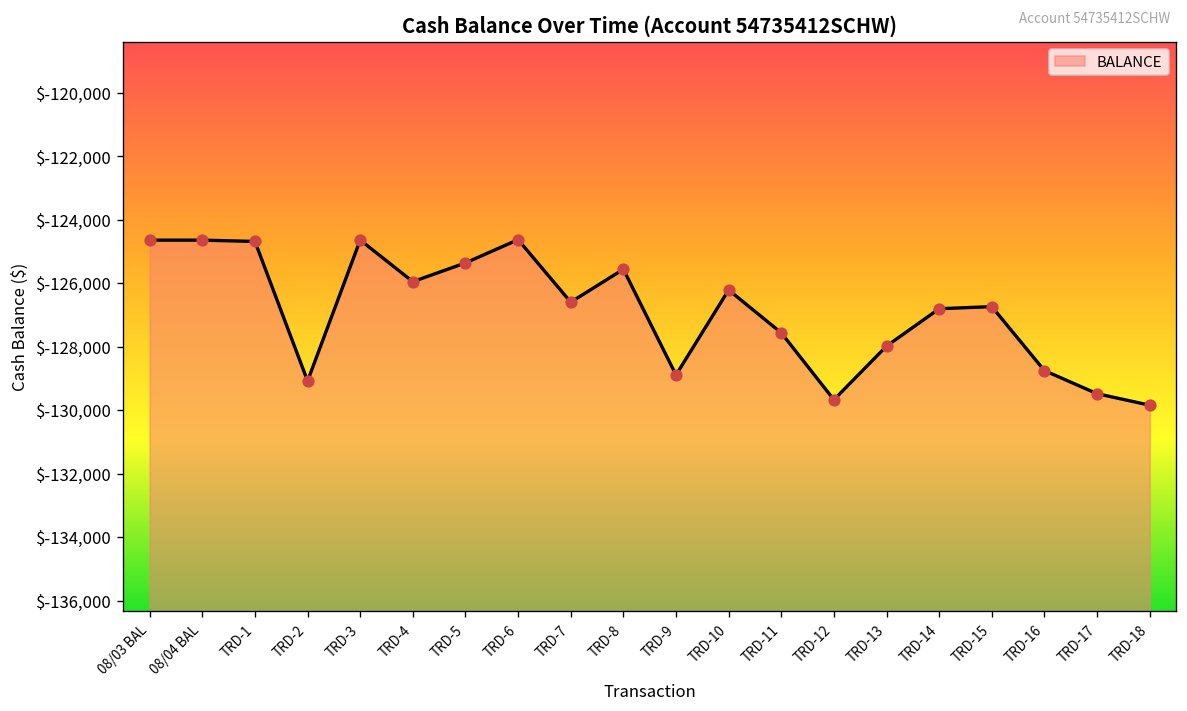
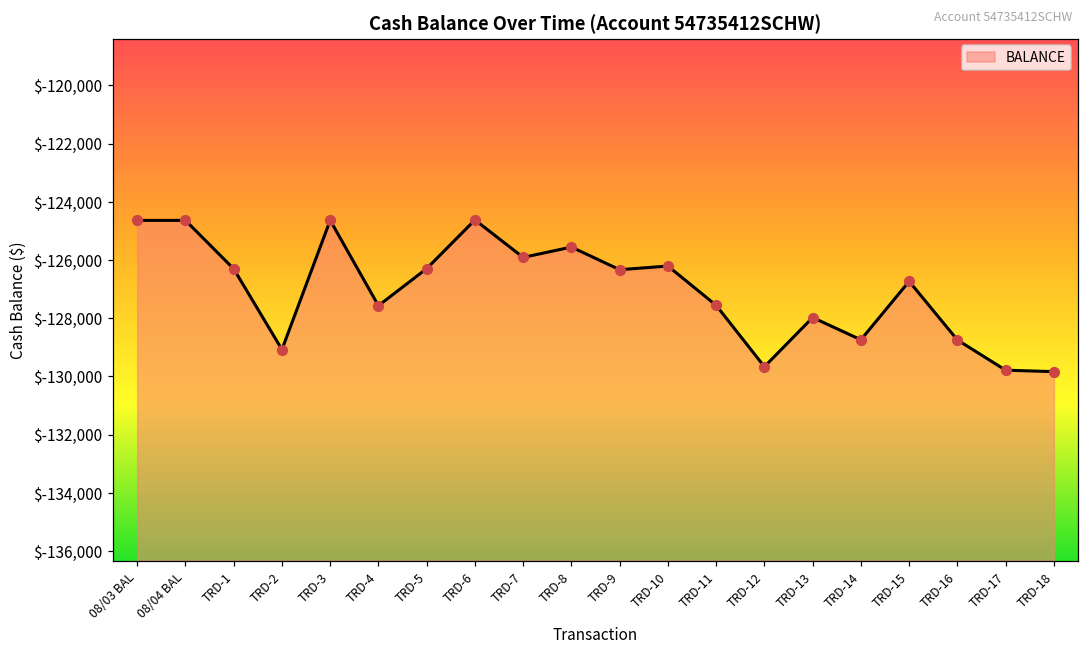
  {
    "08/03 BAL": "$-124,600",
    "08/04 BAL": "$-124,600",
-   "TRD-1": "$-124,700",
+   "TRD-1": "$-126,300",
    "TRD-2": "$-129,100",
    "TRD-3": "$-124,600",
-   "TRD-4": "$-125,900",
-   "TRD-5": "$-125,400",
+   "TRD-4": "$-127,600",
+   "TRD-5": "$-126,300",
    "TRD-6": "$-124,600",
-   "TRD-7": "$-126,600",
+   "TRD-7": "$-125,900",
    "TRD-8": "$-125,600",
-   "TRD-9": "$-128,900",
+   "TRD-9": "$-126,300",
    "TRD-10": "$-126,200",
    "TRD-11": "$-127,600",
    "TRD-12": "$-129,700",
    "TRD-13": "$-128,000",
-   "TRD-14": "$-126,800",
+   "TRD-14": "$-128,700",
    "TRD-15": "$-126,700",
    "TRD-16": "$-128,700",
-   "TRD-17": "$-129,500",
+   "TRD-17": "$-129,800",
    "TRD-18": "$-129,800"
  }
